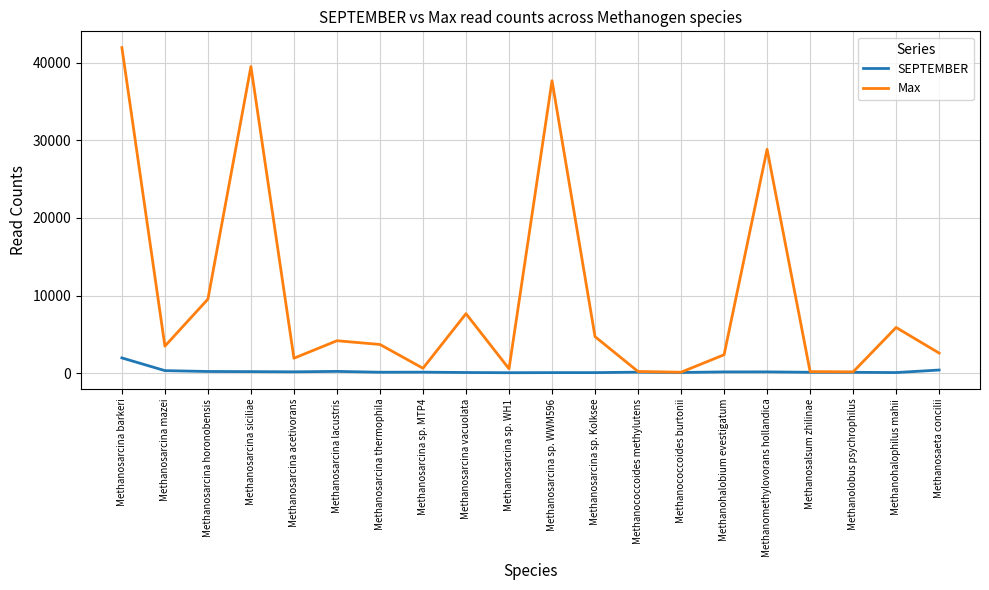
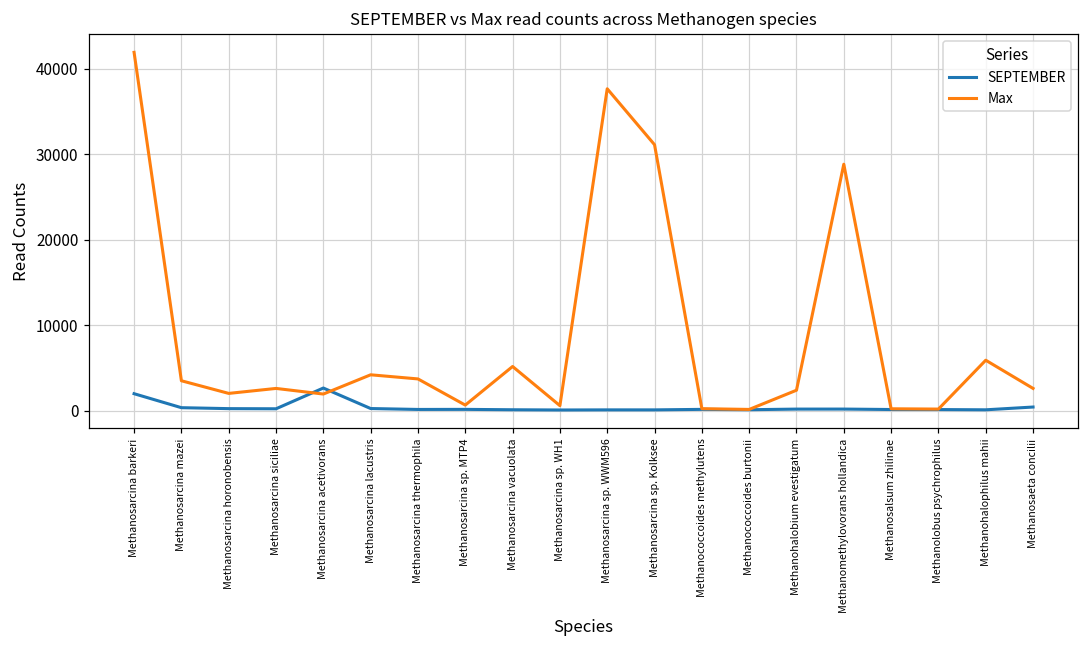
  {
    "SEPTEMBER": {
      "Methanosarcina barkeri": 2000,
      "Methanosarcina mazei": 0,
      "Methanosarcina horonobensis": 0,
      "Methanosarcina siciliae": 0,
-     "Methanosarcina acetivorans": 0,
+     "Methanosarcina acetivorans": 3000,
      "Methanosarcina lacustris": 0,
      "Methanosarcina thermophila": 0,
      "Methanosarcina sp. MTP4": 0,
      "Methanosarcina vacuolata": 0,
      "Methanosarcina sp. WH1": 0,
      "Methanosarcina sp. WWM596": 0,
      "Methanosarcina sp. Kolksee": 0,
      "Methanohalobium evestigatum": 0,
      "Methanomethylovorans hollandica": 0,
      "Methanohalophilus mahii": 0,
      "Methanosaeta concilii": 0
    },
    "Max": {
      "Methanosarcina barkeri": 42000,
      "Methanosarcina mazei": 4000,
-     "Methanosarcina horonobensis": 10000,
-     "Methanosarcina siciliae": 39000,
+     "Methanosarcina horonobensis": 2000,
+     "Methanosarcina siciliae": 3000,
      "Methanosarcina acetivorans": 2000,
      "Methanosarcina lacustris": 4000,
      "Methanosarcina thermophila": 4000,
      "Methanosarcina sp. MTP4": 1000,
-     "Methanosarcina vacuolata": 8000,
+     "Methanosarcina vacuolata": 5000,
      "Methanosarcina sp. WH1": 1000,
      "Methanosarcina sp. WWM596": 38000,
-     "Methanosarcina sp. Kolksee": 5000,
+     "Methanosarcina sp. Kolksee": 31000,
      "Methanohalobium evestigatum": 2000,
      "Methanomethylovorans hollandica": 29000,
      "Methanohalophilus mahii": 6000,
      "Methanosaeta concilii": 3000
    }
  }
